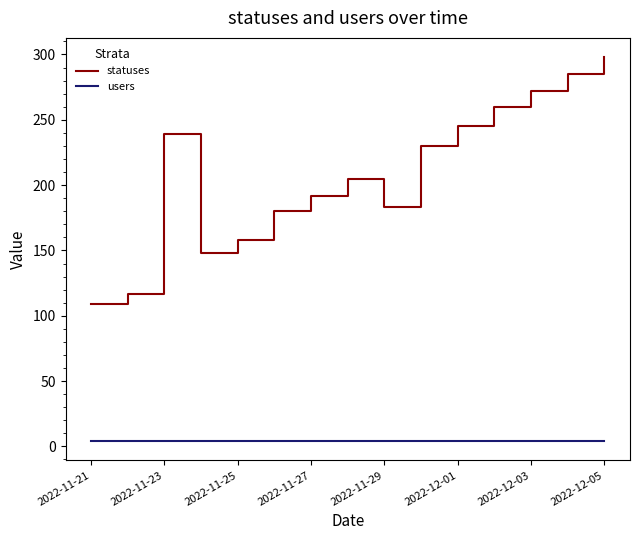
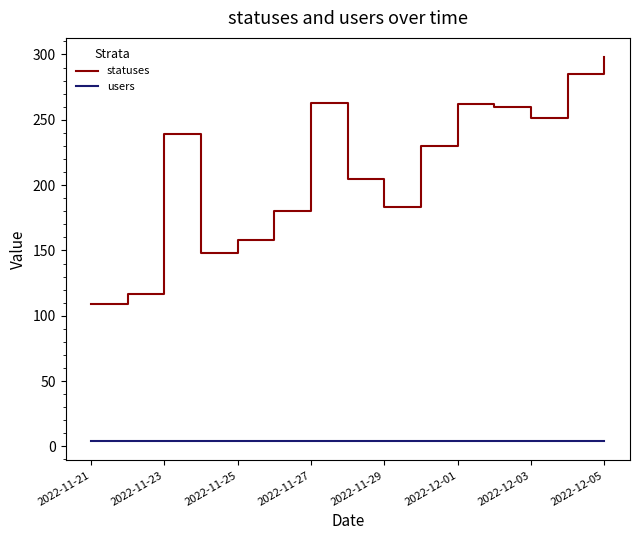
  {
    "statuses": {
      "2022-11-21": 109,
      "2022-11-23": 239,
      "2022-11-25": 158,
-     "2022-11-27": 192,
+     "2022-11-27": 263,
      "2022-11-29": 183,
-     "2022-12-01": 245,
-     "2022-12-03": 272,
+     "2022-12-01": 262,
+     "2022-12-03": 251,
      "2022-12-05": 298
    },
    "users": {
      "2022-11-21": 4,
      "2022-11-23": 4,
      "2022-11-25": 4,
      "2022-11-27": 4,
      "2022-11-29": 4,
      "2022-12-01": 4,
      "2022-12-03": 4,
      "2022-12-05": 4
    }
  }
